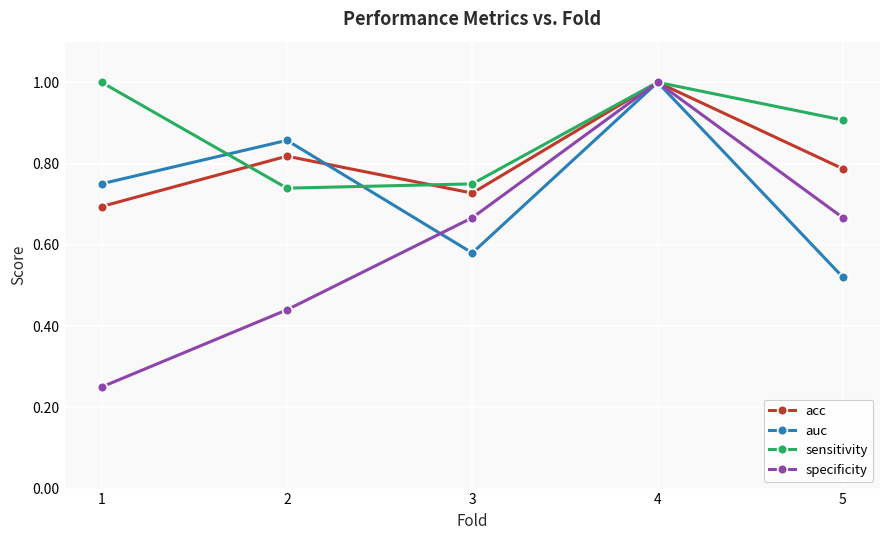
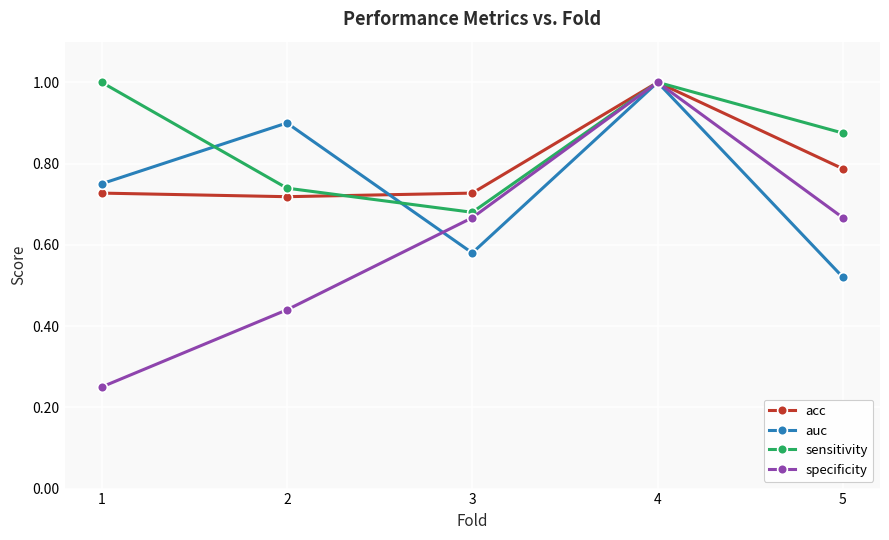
  {
    "acc": {
-     "1": 0.69,
-     "2": 0.82,
+     "1": 0.73,
+     "2": 0.72,
      "3": 0.73,
      "5": 0.79
    },
    "auc": {
      "1": 0.75,
-     "2": 0.86,
+     "2": 0.90,
      "3": 0.58,
      "5": 0.52
    },
    "sensitivity": {
      "1": 1.00,
      "2": 0.74,
-     "3": 0.75,
-     "5": 0.91
+     "3": 0.68,
+     "5": 0.88
    },
    "specificity": {
      "1": 0.25,
      "2": 0.44,
      "3": 0.67,
      "5": 0.67
    }
  }
